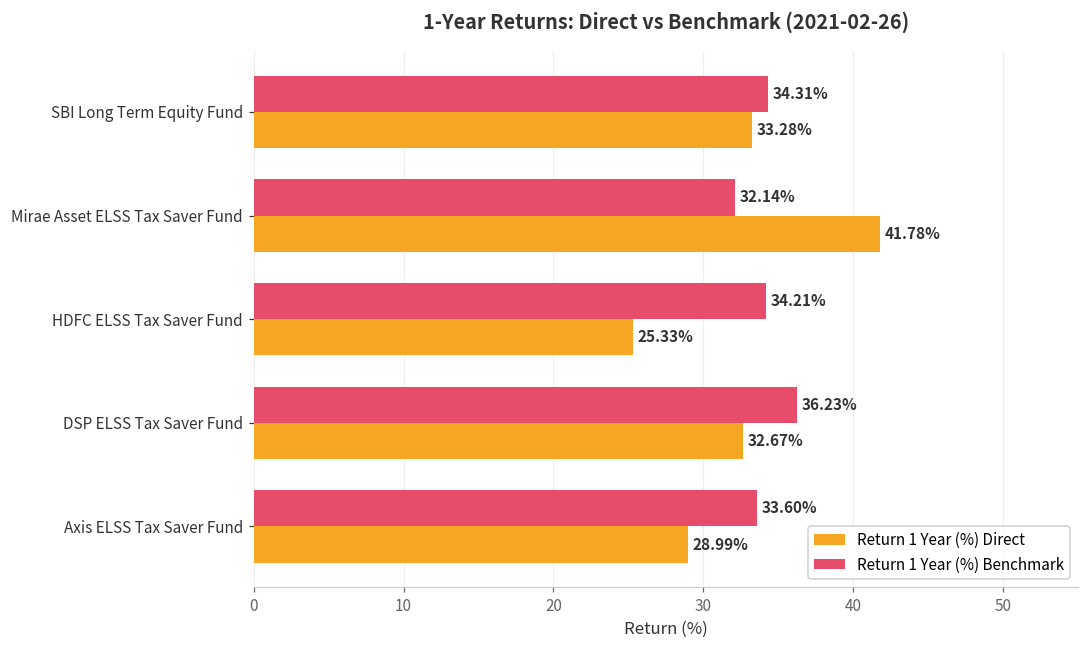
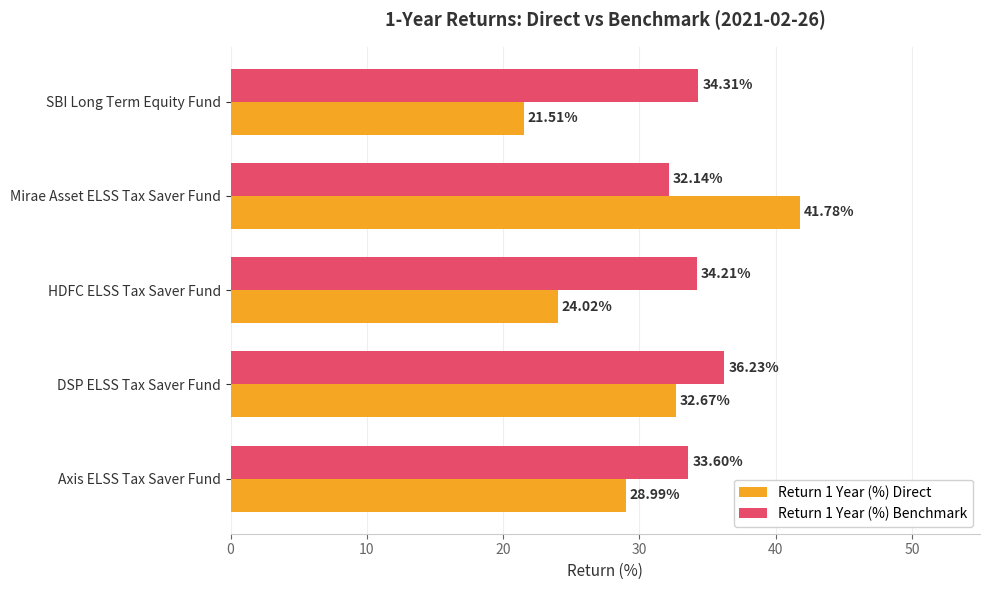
  {
    "Return 1 Year (%) Direct": {
-     "SBI Long Term Equity Fund": "33.28%",
+     "SBI Long Term Equity Fund": "21.51%",
      "Mirae Asset ELSS Tax Saver Fund": "41.78%",
-     "HDFC ELSS Tax Saver Fund": "25.33%",
+     "HDFC ELSS Tax Saver Fund": "24.02%",
      "DSP ELSS Tax Saver Fund": "32.67%",
      "Axis ELSS Tax Saver Fund": "28.99%"
    },
    "Return 1 Year (%) Benchmark": {
      "SBI Long Term Equity Fund": "34.31%",
      "Mirae Asset ELSS Tax Saver Fund": "32.14%",
      "HDFC ELSS Tax Saver Fund": "34.21%",
      "DSP ELSS Tax Saver Fund": "36.23%",
      "Axis ELSS Tax Saver Fund": "33.60%"
    }
  }
